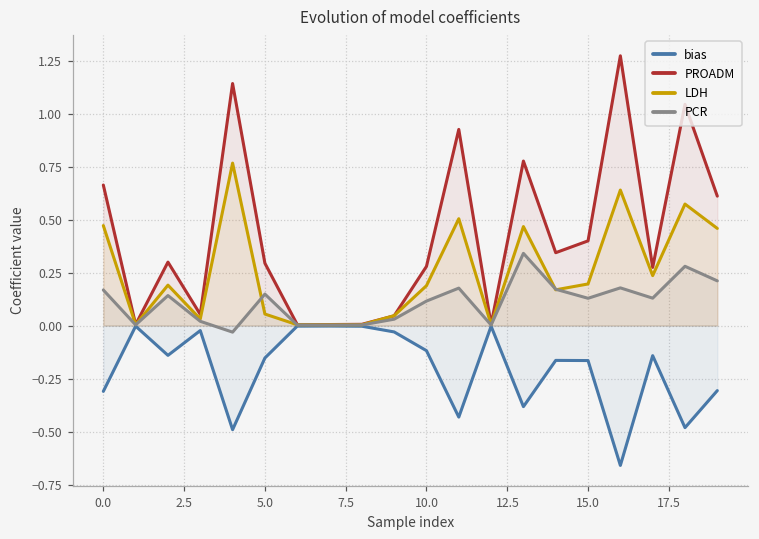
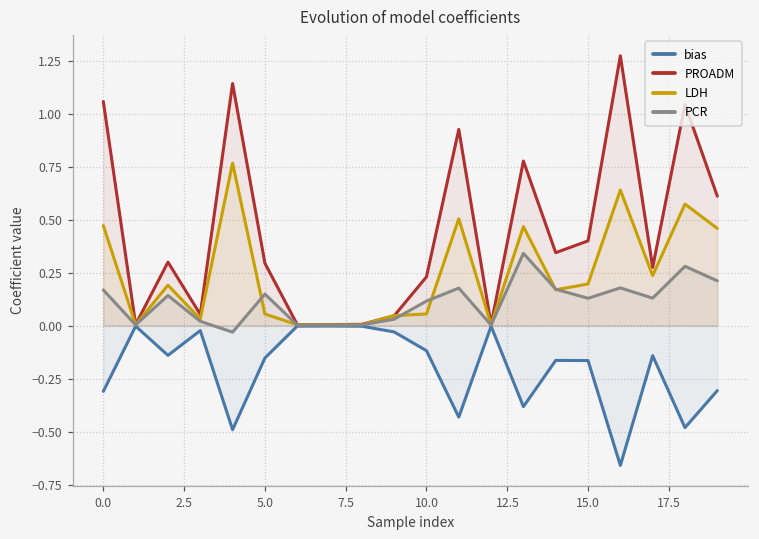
  {
    "PROADM": {
-     "0.0": 0.66,
+     "0.0": 1.06,
      "5.0": 0.29,
-     "10.0": 0.28,
+     "10.0": 0.23,
      "15.0": 0.40
    },
    "LDH": {
      "0.0": 0.47,
      "5.0": 0.05,
-     "10.0": 0.19,
+     "10.0": 0.05,
      "15.0": 0.20
    }
  }
